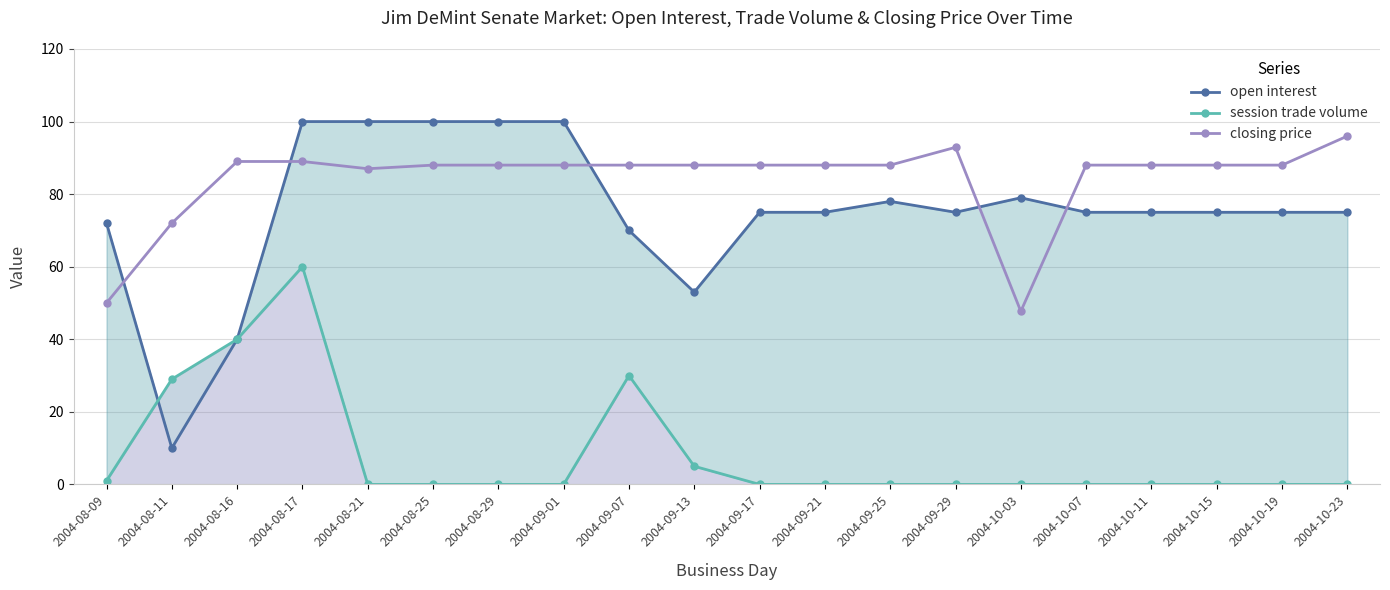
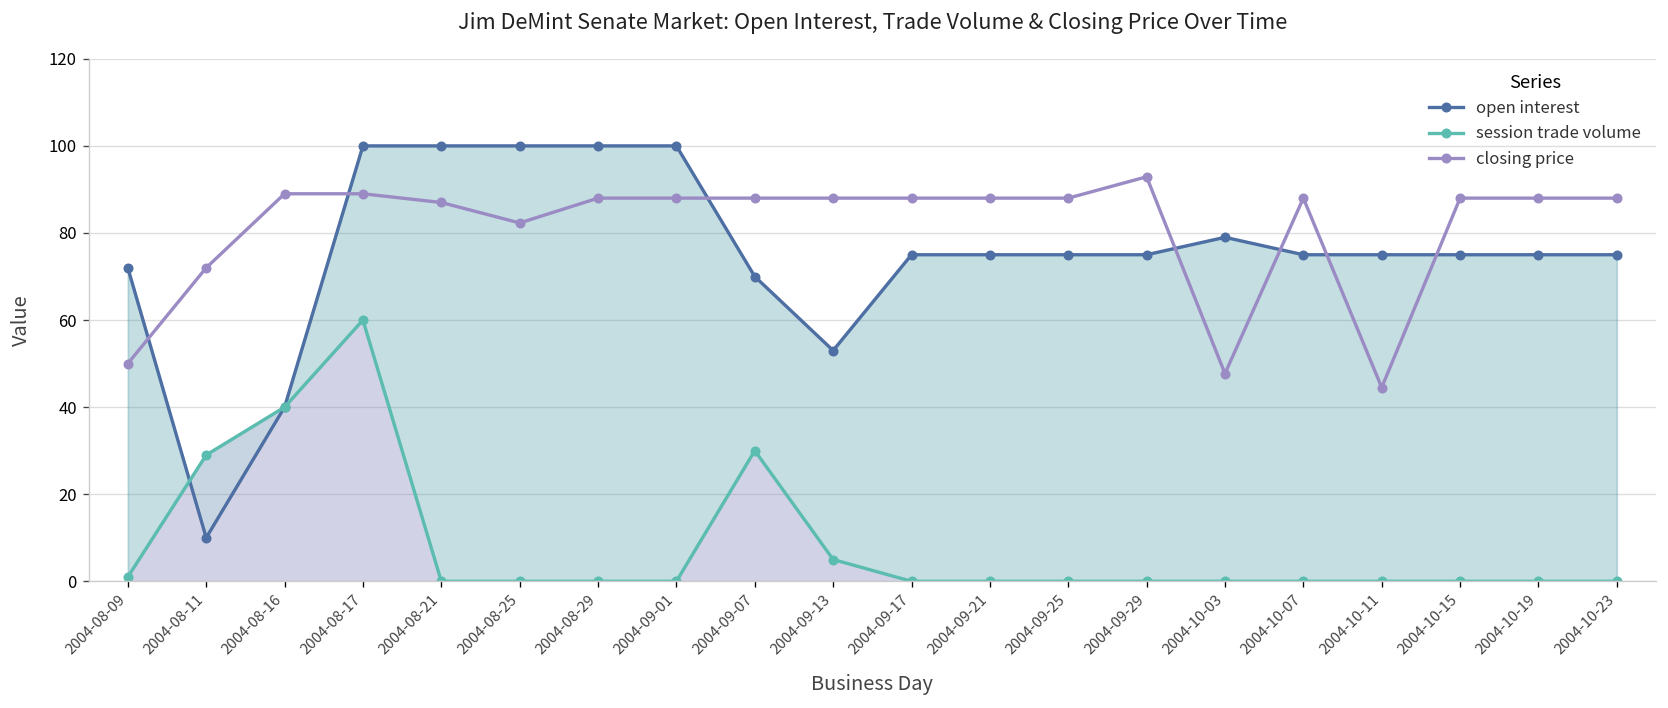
  {
    "open interest": {
      "2004-08-11": 10,
-     "2004-09-25": 78
+     "2004-09-25": 75
    },
    "closing price": {
      "2004-08-09": 50,
      "2004-08-11": 72,
      "2004-08-16": 89,
      "2004-08-17": 89,
      "2004-08-21": 87,
-     "2004-08-25": 88,
+     "2004-08-25": 82,
      "2004-08-29": 88,
      "2004-09-01": 88,
      "2004-09-07": 88,
      "2004-09-13": 88,
      "2004-09-17": 88,
      "2004-09-21": 88,
      "2004-09-25": 88,
      "2004-09-29": 93,
      "2004-10-03": 48,
      "2004-10-07": 88,
-     "2004-10-11": 88,
+     "2004-10-11": 45,
      "2004-10-15": 88,
      "2004-10-19": 88,
-     "2004-10-23": 96
+     "2004-10-23": 88
    }
  }
